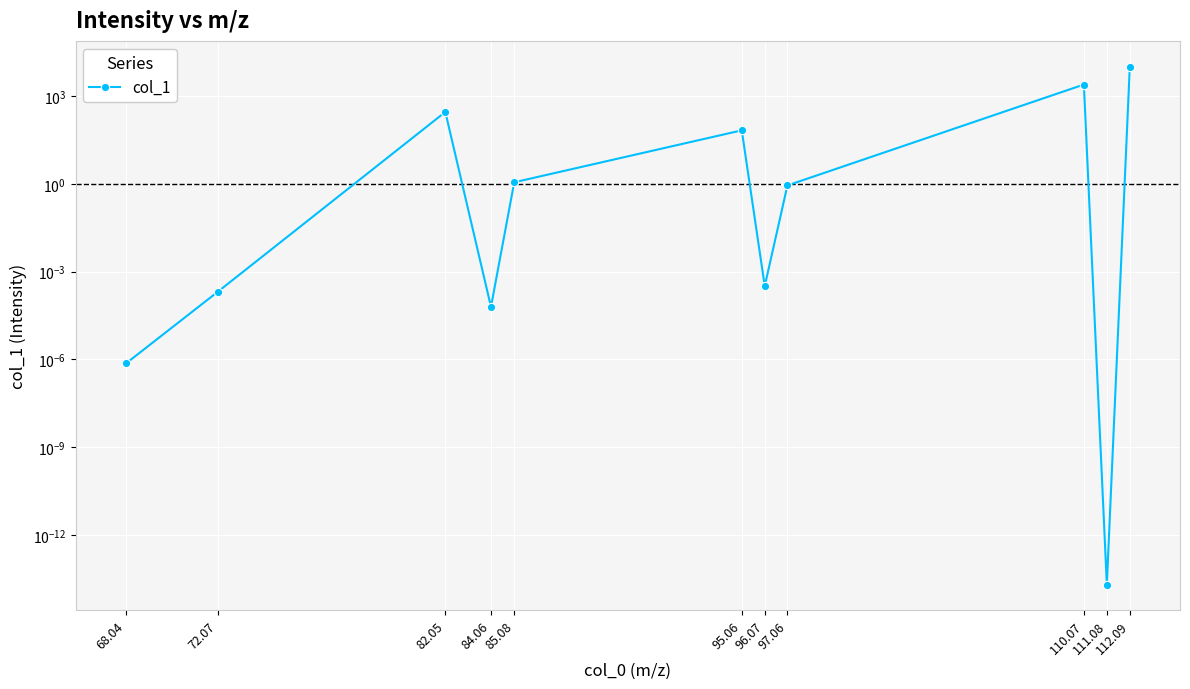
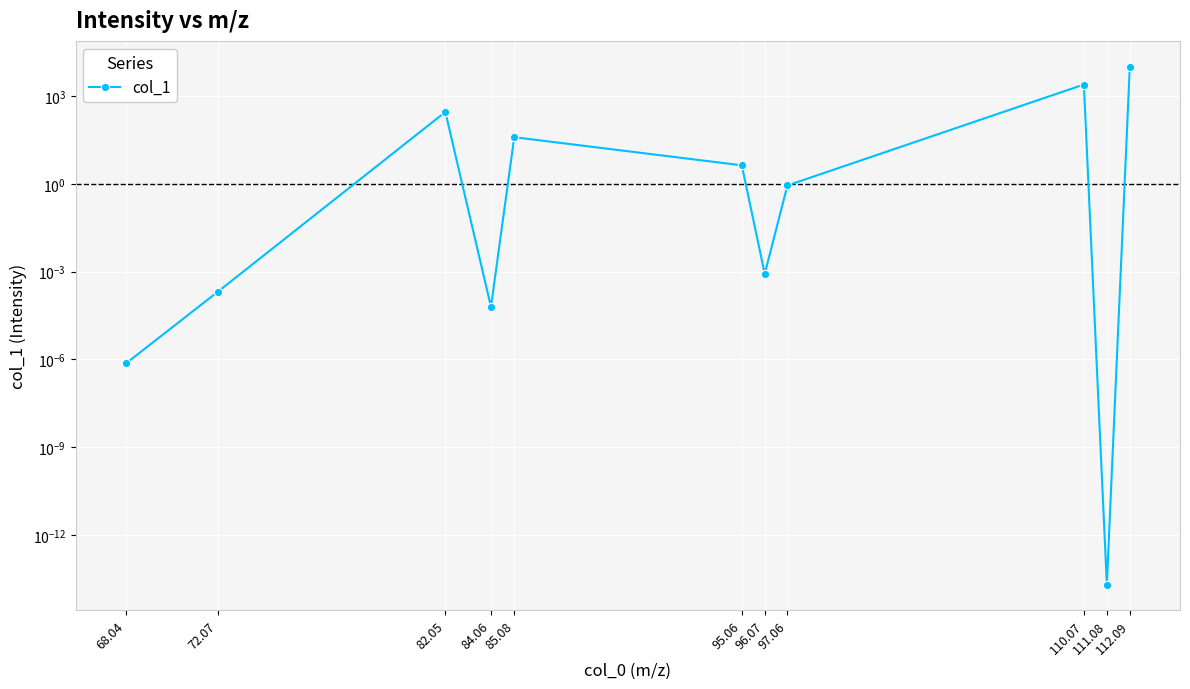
  {
    "68.04": 0.0000007,
    "72.07": 0.0002,
    "82.05": 300,
    "84.06": 0.00006,
-   "85.08": 1.1,
-   "95.06": 70,
-   "96.07": 0.0003,
+   "85.08": 40,
+   "95.06": 4,
+   "96.07": 0.0008,
    "97.06": 0.9,
    "110.07": 2000,
    "111.08": 0.000000000000,
    "112.09": 10000
  }
